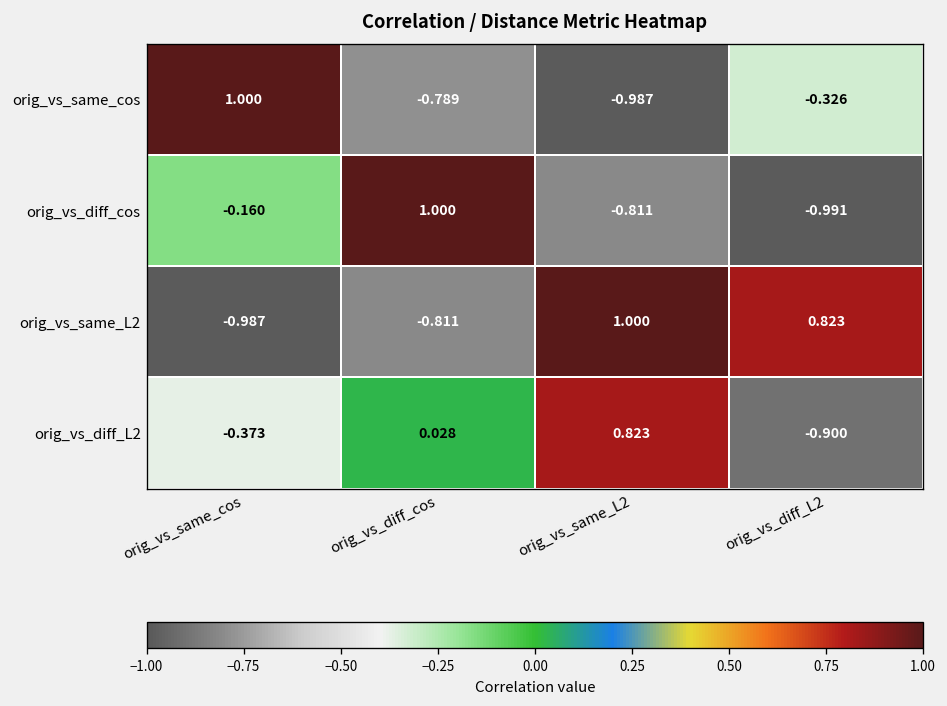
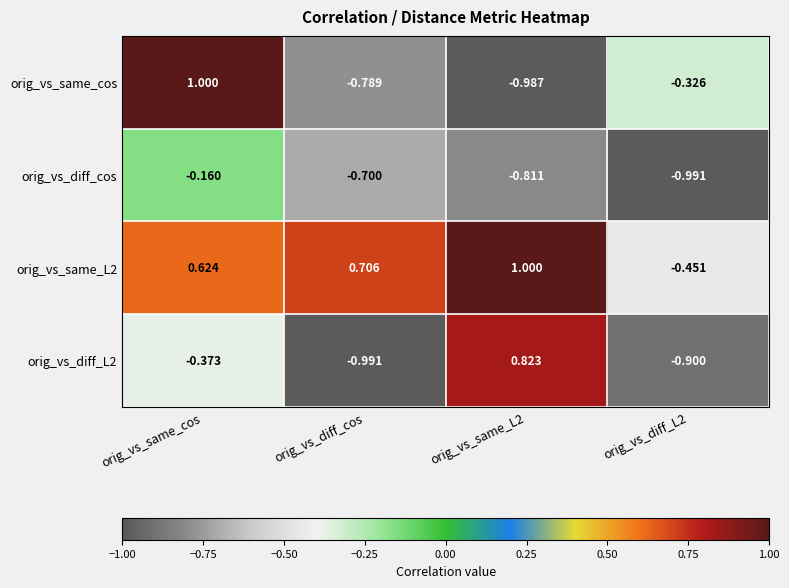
  {
    "orig_vs_same_cos": {
      "orig_vs_same_cos": 1.000,
      "orig_vs_diff_cos": -0.789,
      "orig_vs_same_L2": -0.987,
      "orig_vs_diff_L2": -0.326
    },
    "orig_vs_diff_cos": {
      "orig_vs_same_cos": -0.160,
-     "orig_vs_diff_cos": 1.000,
+     "orig_vs_diff_cos": -0.700,
      "orig_vs_same_L2": -0.811,
      "orig_vs_diff_L2": -0.991
    },
    "orig_vs_same_L2": {
-     "orig_vs_same_cos": -0.987,
-     "orig_vs_diff_cos": -0.811,
+     "orig_vs_same_cos": 0.624,
+     "orig_vs_diff_cos": 0.706,
      "orig_vs_same_L2": 1.000,
-     "orig_vs_diff_L2": 0.823
+     "orig_vs_diff_L2": -0.451
    },
    "orig_vs_diff_L2": {
      "orig_vs_same_cos": -0.373,
-     "orig_vs_diff_cos": 0.028,
+     "orig_vs_diff_cos": -0.991,
      "orig_vs_same_L2": 0.823,
      "orig_vs_diff_L2": -0.900
    }
  }
